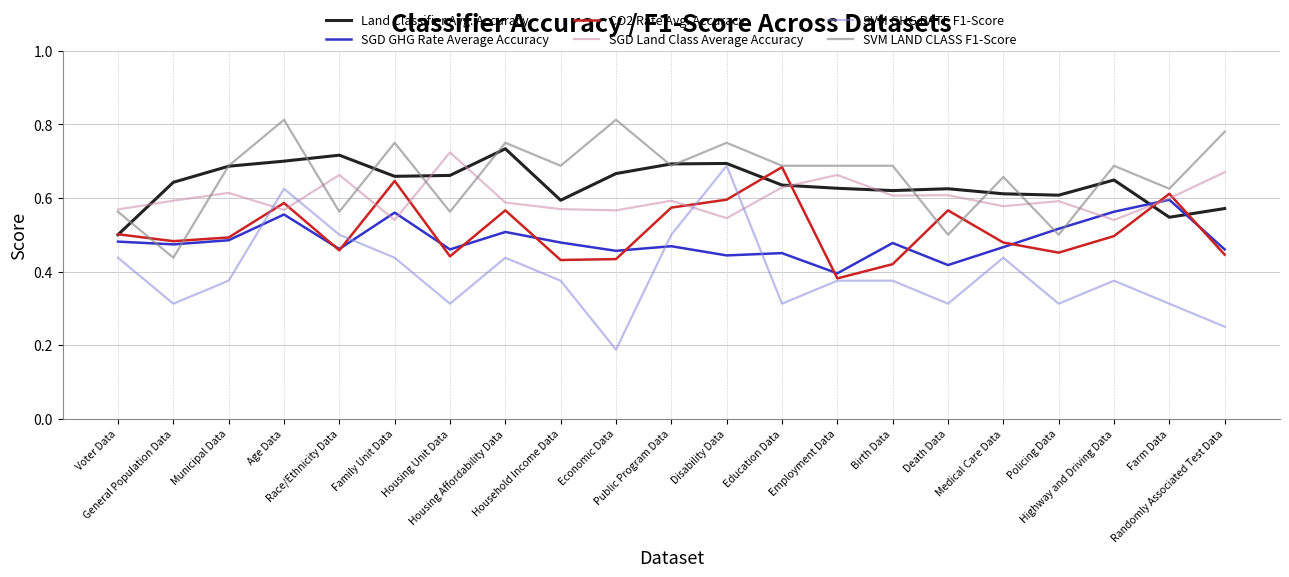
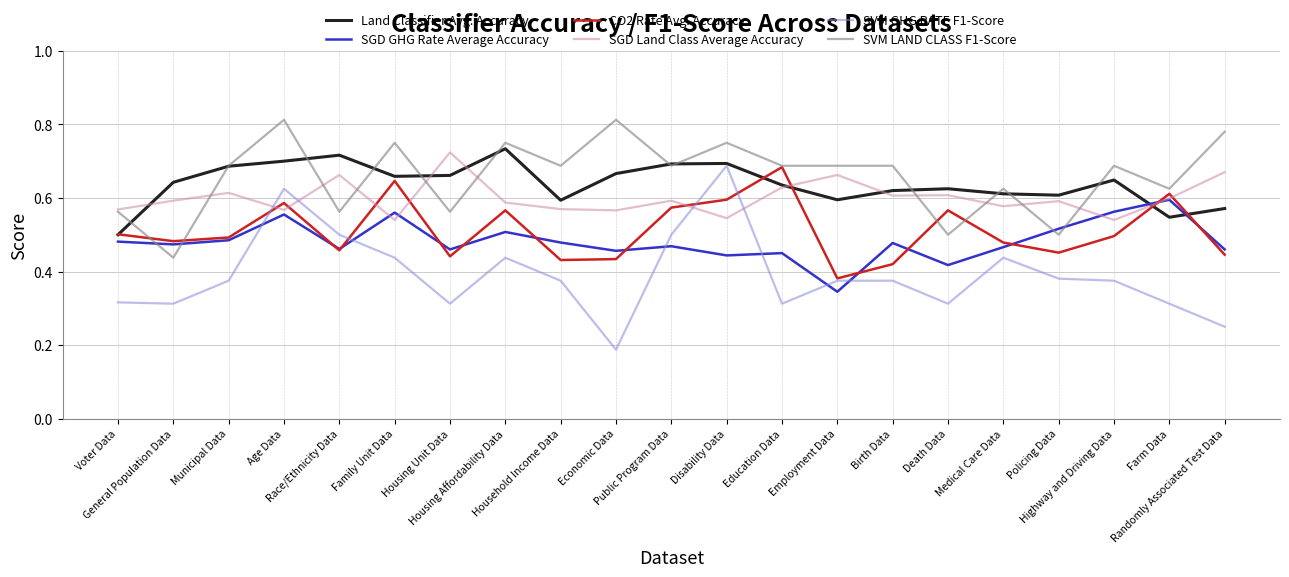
  {
    "Land Classifier Avg. Accuracy": {
      "General Population Data": 0.64,
      "Age Data": 0.70,
      "Race/Ethnicity Data": 0.72,
      "Family Unit Data": 0.66,
      "Housing Unit Data": 0.66,
      "Housing Affordability Data": 0.73,
      "Household Income Data": 0.59,
      "Economic Data": 0.67,
-     "Employment Data": 0.63,
+     "Employment Data": 0.59,
      "Birth Data": 0.62,
      "Death Data": 0.63,
      "Medical Care Data": 0.61,
      "Policing Data": 0.61,
      "Highway and Driving Data": 0.65,
      "Farm Data": 0.55,
      "Randomly Associated Test Data": 0.57
    },
    "SGD GHG Rate Average Accuracy": {
      "Voter Data": 0.48,
      "General Population Data": 0.47,
      "Municipal Data": 0.49,
      "Age Data": 0.56,
      "Family Unit Data": 0.56,
      "Housing Unit Data": 0.46,
      "Housing Affordability Data": 0.51,
      "Household Income Data": 0.48,
      "Economic Data": 0.46,
      "Public Program Data": 0.47,
      "Disability Data": 0.44,
      "Education Data": 0.45,
-     "Employment Data": 0.40,
+     "Employment Data": 0.35,
      "Birth Data": 0.48,
      "Death Data": 0.42,
      "Medical Care Data": 0.47,
      "Policing Data": 0.52,
      "Highway and Driving Data": 0.56,
      "Randomly Associated Test Data": 0.46
    },
    "CO2 Rate Avg. Accuracy": {
      "General Population Data": 0.48,
      "Municipal Data": 0.49,
      "Age Data": 0.59,
      "Family Unit Data": 0.65,
      "Housing Unit Data": 0.44,
      "Housing Affordability Data": 0.57,
      "Household Income Data": 0.43,
      "Economic Data": 0.43,
      "Public Program Data": 0.57,
      "Disability Data": 0.60,
      "Birth Data": 0.42,
      "Death Data": 0.57,
      "Medical Care Data": 0.48,
      "Policing Data": 0.45,
      "Highway and Driving Data": 0.50,
      "Farm Data": 0.61,
      "Randomly Associated Test Data": 0.45
    },
    "SGD Land Class Average Accuracy": {
      "General Population Data": 0.59,
      "Municipal Data": 0.61,
      "Age Data": 0.57,
      "Race/Ethnicity Data": 0.66,
      "Family Unit Data": 0.54,
      "Housing Unit Data": 0.72,
      "Housing Affordability Data": 0.59,
      "Household Income Data": 0.57,
      "Economic Data": 0.57,
      "Public Program Data": 0.59,
      "Disability Data": 0.55,
      "Employment Data": 0.66,
      "Birth Data": 0.61,
      "Death Data": 0.61,
      "Medical Care Data": 0.58,
      "Policing Data": 0.59,
      "Highway and Driving Data": 0.54,
      "Randomly Associated Test Data": 0.67
    },
    "SVM GHG RATE F1-Score": {
-     "Voter Data": 0.44,
+     "Voter Data": 0.32,
      "General Population Data": 0.31,
      "Municipal Data": 0.38,
      "Age Data": 0.63,
      "Race/Ethnicity Data": 0.50,
      "Family Unit Data": 0.44,
      "Housing Unit Data": 0.31,
      "Housing Affordability Data": 0.44,
      "Household Income Data": 0.38,
      "Economic Data": 0.19,
      "Public Program Data": 0.50,
      "Education Data": 0.31,
      "Birth Data": 0.38,
      "Death Data": 0.31,
      "Medical Care Data": 0.44,
-     "Policing Data": 0.31,
+     "Policing Data": 0.38,
      "Highway and Driving Data": 0.38,
      "Farm Data": 0.31,
      "Randomly Associated Test Data": 0.25
    },
    "SVM LAND CLASS F1-Score": {
      "General Population Data": 0.44,
      "Age Data": 0.81,
      "Race/Ethnicity Data": 0.56,
      "Family Unit Data": 0.75,
      "Housing Unit Data": 0.56,
      "Housing Affordability Data": 0.75,
      "Household Income Data": 0.69,
      "Economic Data": 0.81,
      "Disability Data": 0.75,
      "Employment Data": 0.69,
      "Birth Data": 0.69,
      "Death Data": 0.50,
-     "Medical Care Data": 0.66,
+     "Medical Care Data": 0.63,
      "Policing Data": 0.50,
      "Highway and Driving Data": 0.69,
      "Farm Data": 0.63,
      "Randomly Associated Test Data": 0.78
    }
  }
